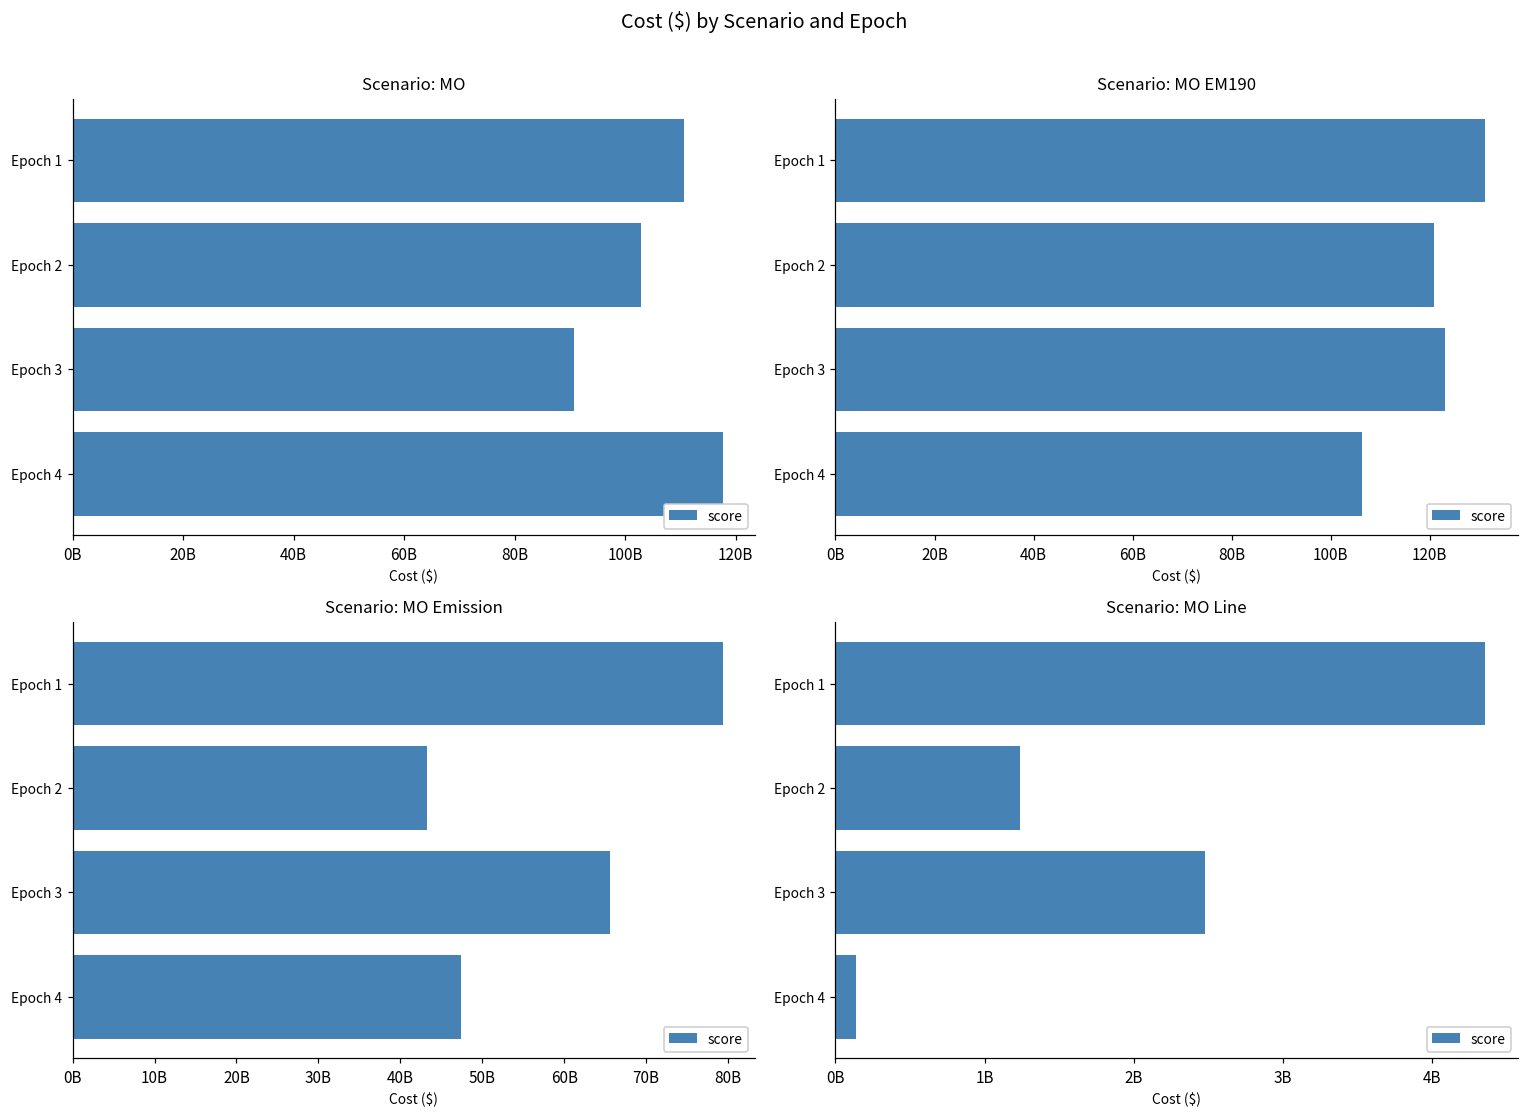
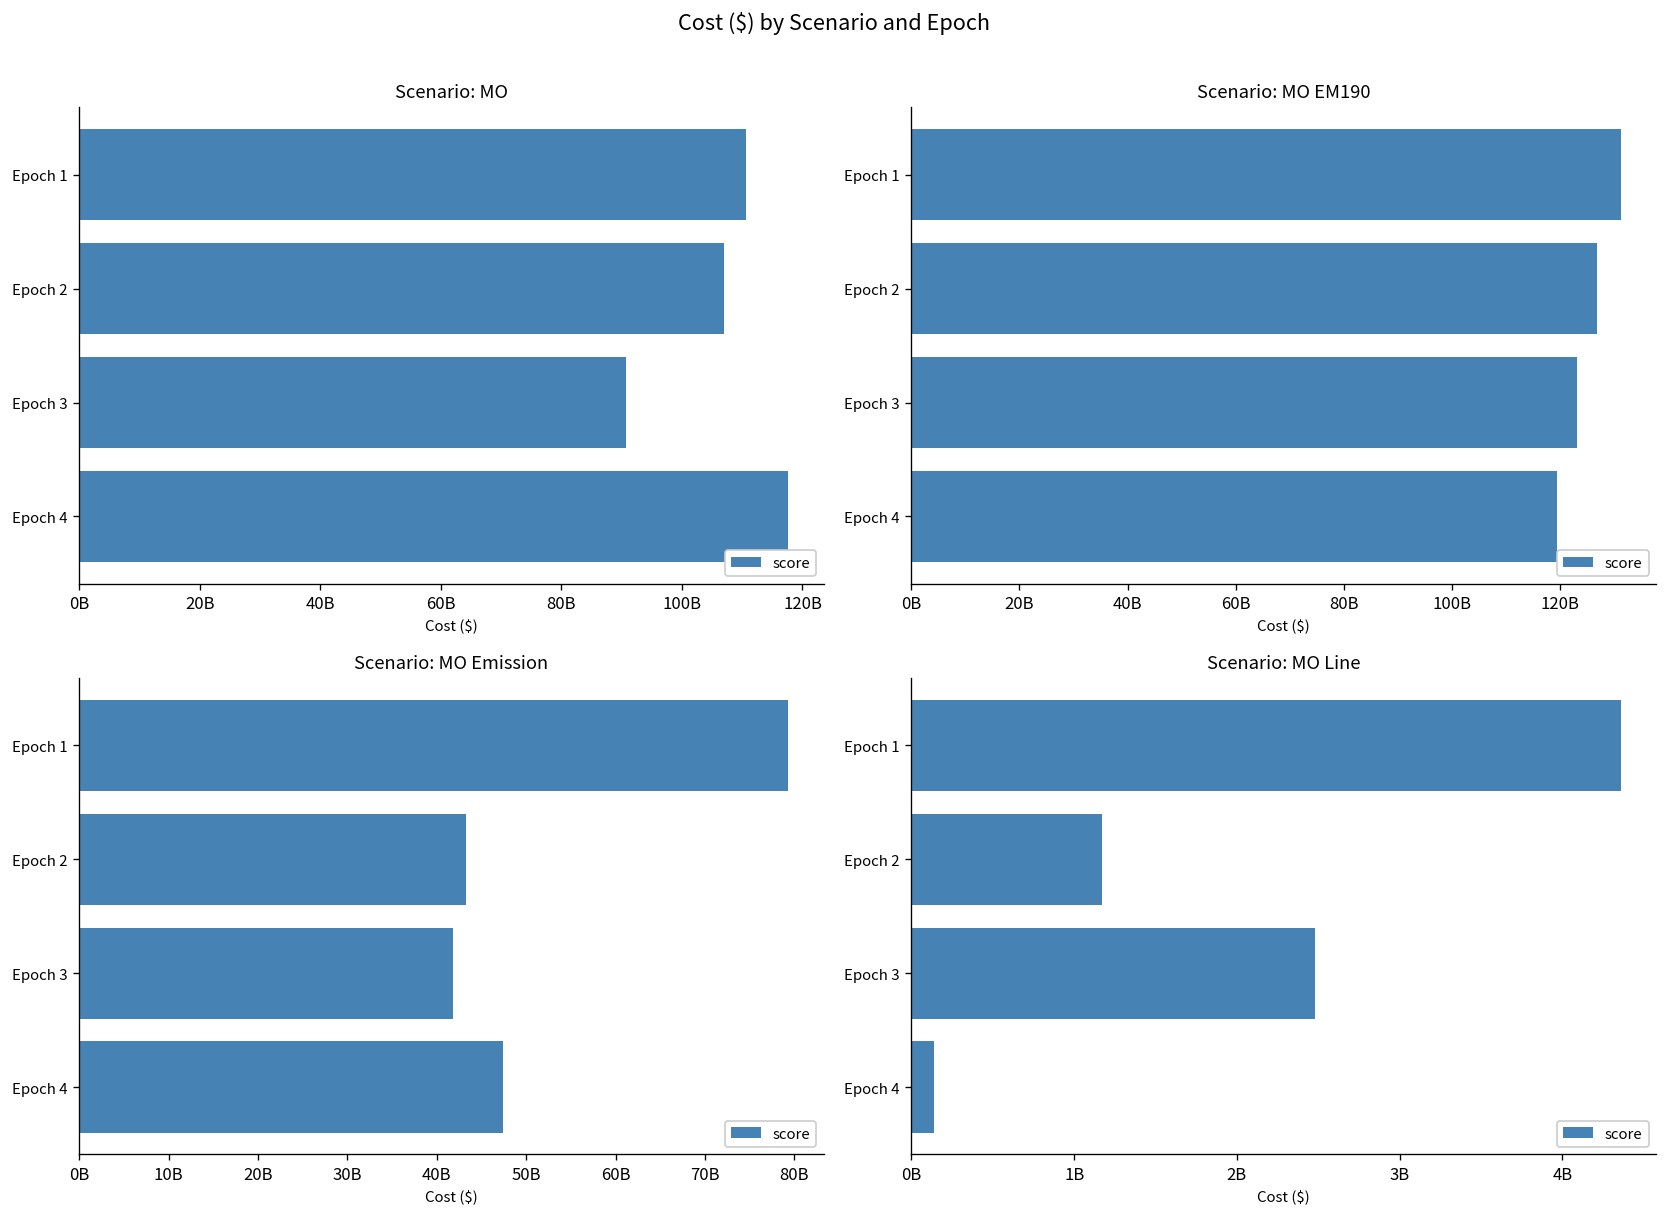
  {
    "Scenario: MO": {
      "Epoch 1": 111000000000,
-     "Epoch 2": 103000000000,
+     "Epoch 2": 107000000000,
      "Epoch 3": 91000000000,
      "Epoch 4": 118000000000
    },
    "Scenario: MO EM190": {
      "Epoch 1": 131000000000,
-     "Epoch 2": 121000000000,
+     "Epoch 2": 127000000000,
      "Epoch 3": 123000000000,
-     "Epoch 4": 106000000000
+     "Epoch 4": 119000000000
    },
    "Scenario: MO Emission": {
      "Epoch 1": 79000000000,
      "Epoch 2": 43000000000,
-     "Epoch 3": 66000000000,
+     "Epoch 3": 42000000000,
      "Epoch 4": 47000000000
    },
    "Scenario: MO Line": {
      "Epoch 1": 4360000000,
-     "Epoch 2": 1240000000,
+     "Epoch 2": 1170000000,
      "Epoch 3": 2480000000,
      "Epoch 4": 140000000
    }
  }
